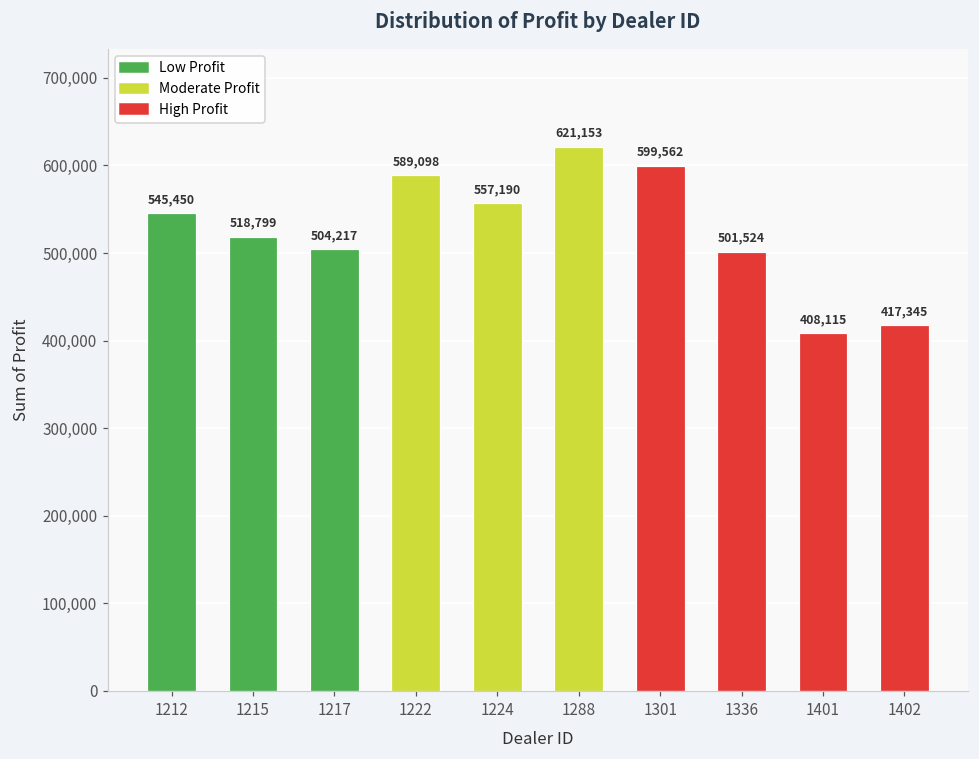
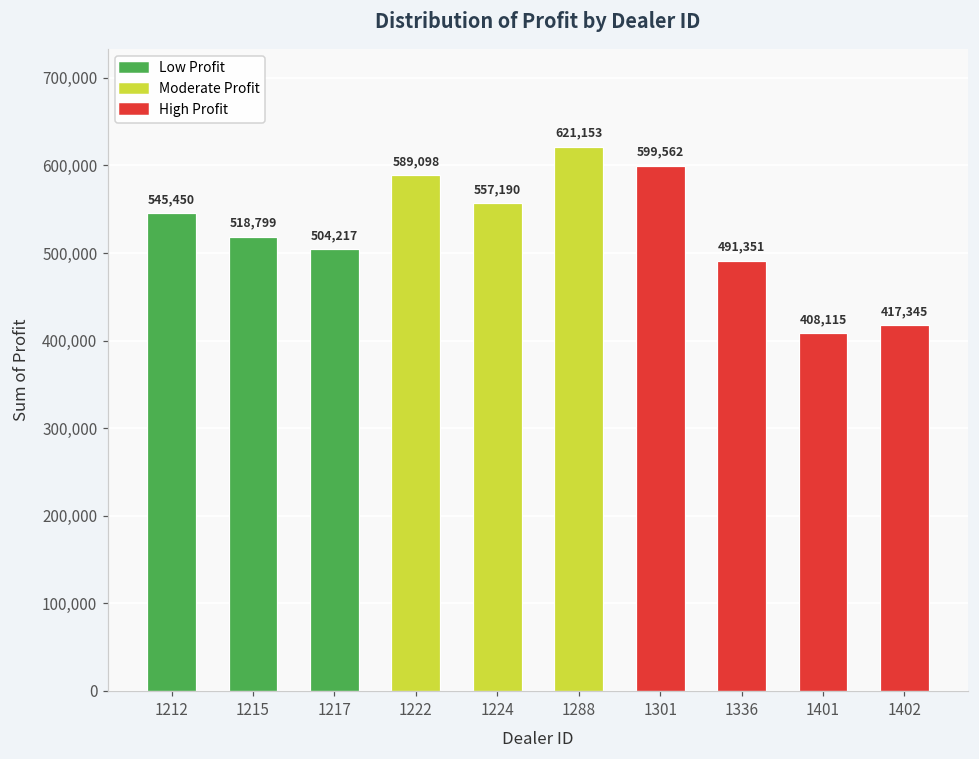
  {
    "1212": "545,450",
    "1215": "518,799",
    "1217": "504,217",
    "1222": "589,098",
    "1224": "557,190",
    "1288": "621,153",
    "1301": "599,562",
-   "1336": "501,524",
+   "1336": "491,351",
    "1401": "408,115",
    "1402": "417,345"
  }
